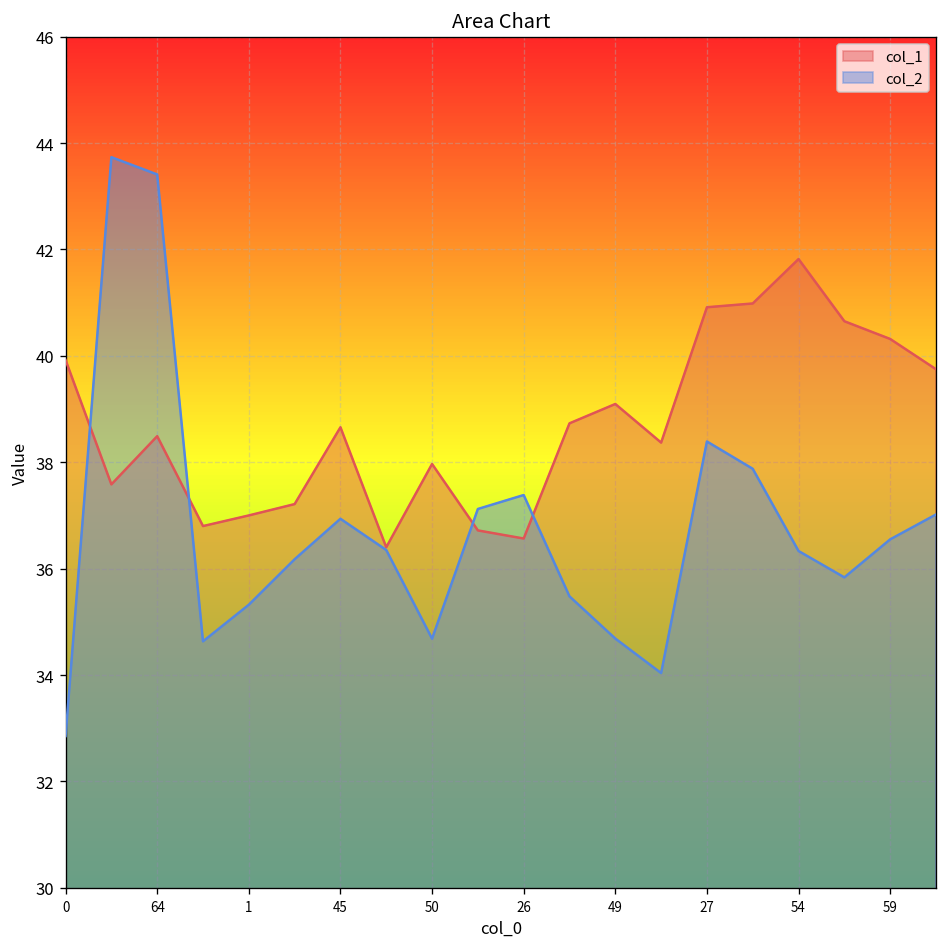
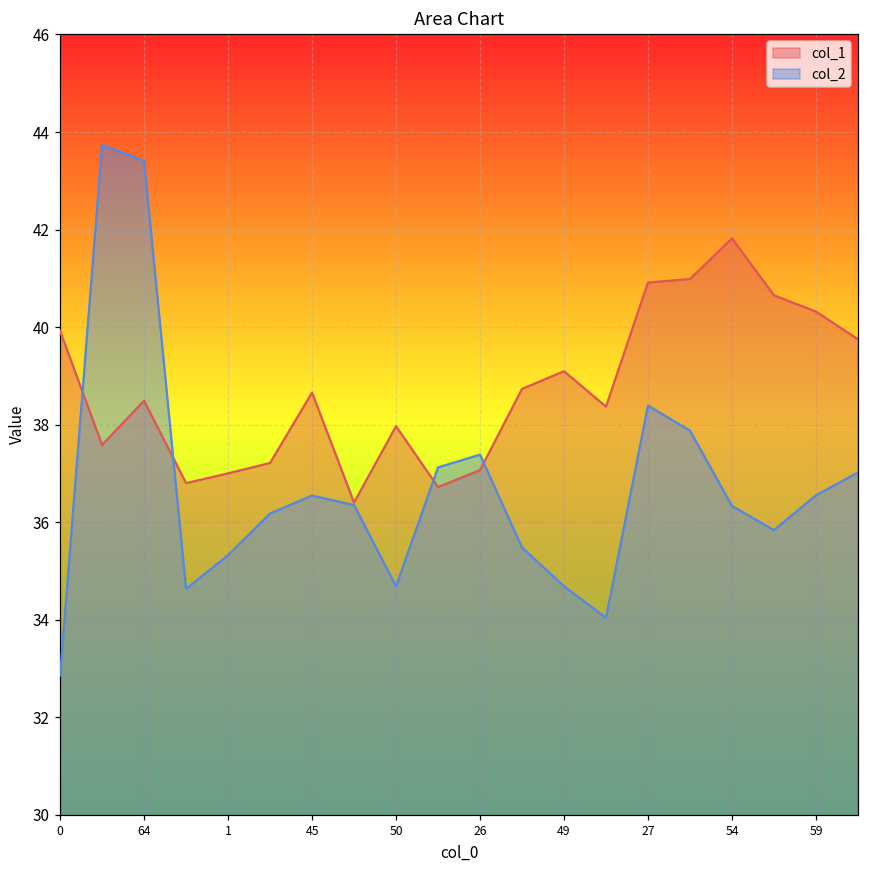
  {
    "col_1": {
      "0": 39.9,
      "64": 38.5,
      "45": 38.7,
      "50": 38.0,
-     "26": 36.6,
+     "26": 37.1,
      "49": 39.1,
      "27": 40.9,
      "54": 41.8,
      "59": 40.3
    },
    "col_2": {
      "0": 32.9,
      "64": 43.4,
-     "45": 36.9,
+     "45": 36.5,
      "50": 34.7,
      "26": 37.4,
      "49": 34.7,
      "27": 38.4,
      "54": 36.3,
      "59": 36.6
    }
  }
